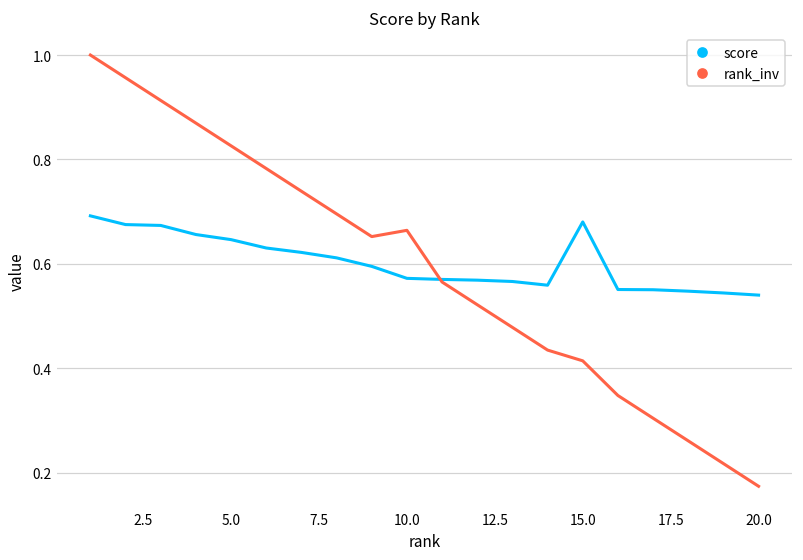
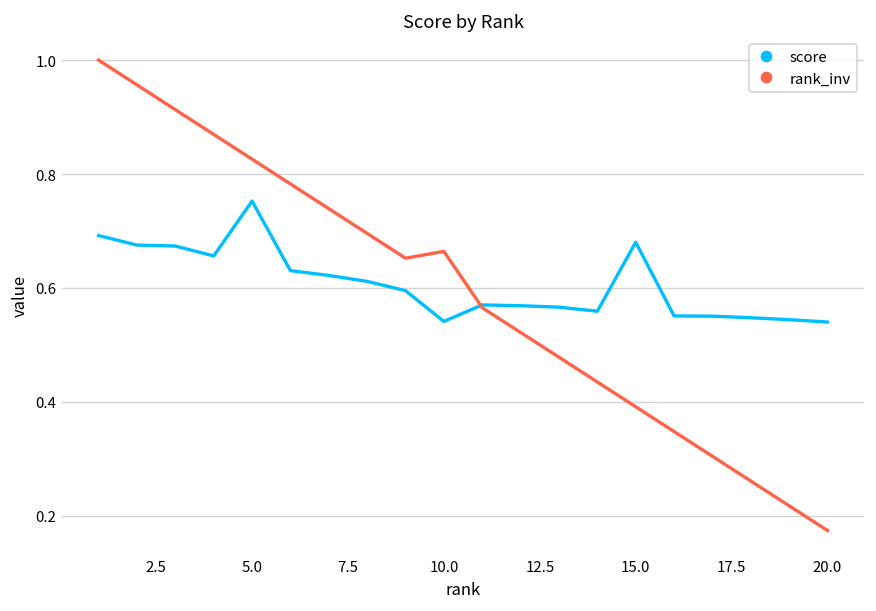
  {
    "score": {
-     "5.0": 0.65,
-     "10.0": 0.57,
+     "5.0": 0.75,
+     "10.0": 0.54,
      "15.0": 0.68,
      "20.0": 0.54
    },
    "rank_inv": {
      "5.0": 0.83,
      "10.0": 0.66,
-     "15.0": 0.41,
+     "15.0": 0.39,
      "20.0": 0.17
    }
  }
